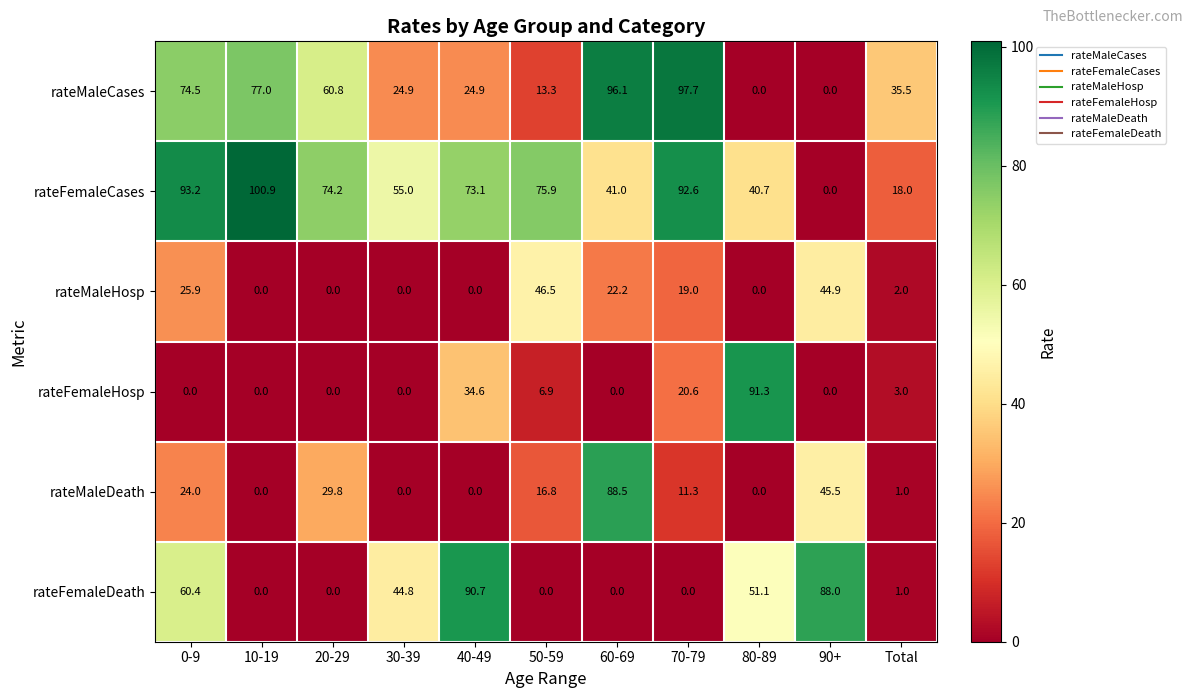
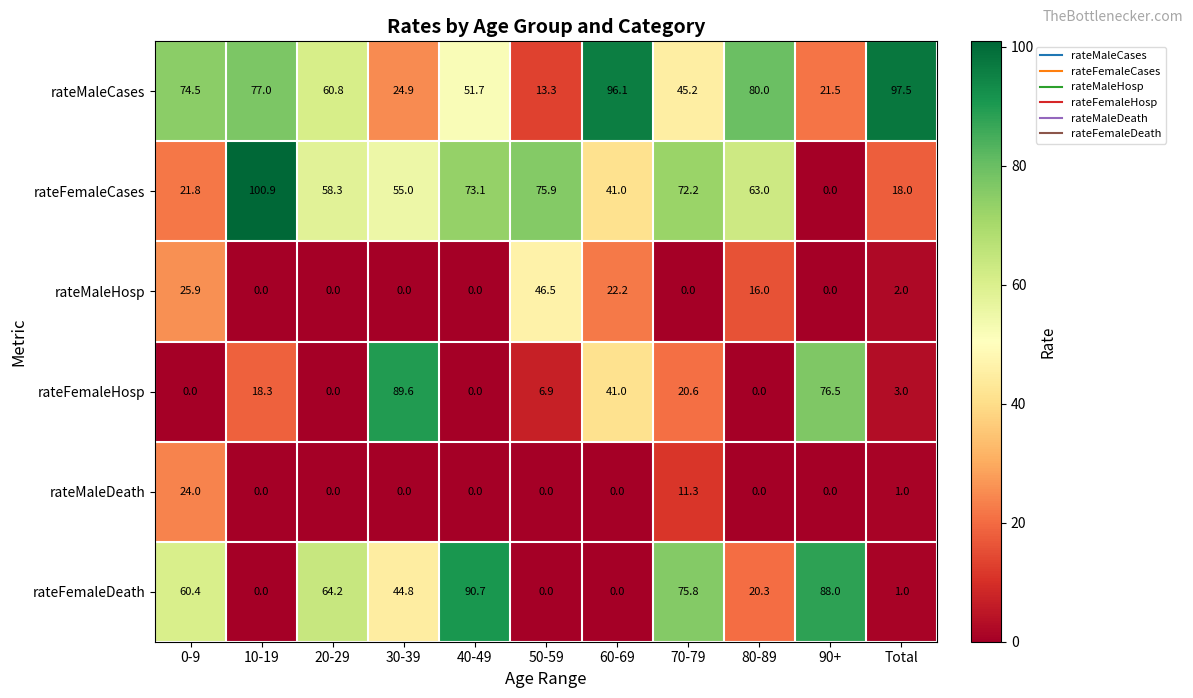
  {
    "rateMaleCases": {
      "0-9": 74.5,
      "10-19": 77.0,
      "20-29": 60.8,
      "30-39": 24.9,
-     "40-49": 24.9,
+     "40-49": 51.7,
      "50-59": 13.3,
      "60-69": 96.1,
-     "70-79": 97.7,
-     "80-89": 0.0,
-     "90+": 0.0,
-     "Total": 35.5
+     "70-79": 45.2,
+     "80-89": 80.0,
+     "90+": 21.5,
+     "Total": 97.5
    },
    "rateFemaleCases": {
-     "0-9": 93.2,
+     "0-9": 21.8,
      "10-19": 100.9,
-     "20-29": 74.2,
+     "20-29": 58.3,
      "30-39": 55.0,
      "40-49": 73.1,
      "50-59": 75.9,
      "60-69": 41.0,
-     "70-79": 92.6,
-     "80-89": 40.7,
+     "70-79": 72.2,
+     "80-89": 63.0,
      "90+": 0.0,
      "Total": 18.0
    },
    "rateMaleHosp": {
      "0-9": 25.9,
      "10-19": 0.0,
      "20-29": 0.0,
      "30-39": 0.0,
      "40-49": 0.0,
      "50-59": 46.5,
      "60-69": 22.2,
-     "70-79": 19.0,
-     "80-89": 0.0,
-     "90+": 44.9,
+     "70-79": 0.0,
+     "80-89": 16.0,
+     "90+": 0.0,
      "Total": 2.0
    },
    "rateFemaleHosp": {
      "0-9": 0.0,
-     "10-19": 0.0,
+     "10-19": 18.3,
      "20-29": 0.0,
-     "30-39": 0.0,
-     "40-49": 34.6,
+     "30-39": 89.6,
+     "40-49": 0.0,
      "50-59": 6.9,
-     "60-69": 0.0,
+     "60-69": 41.0,
      "70-79": 20.6,
-     "80-89": 91.3,
-     "90+": 0.0,
+     "80-89": 0.0,
+     "90+": 76.5,
      "Total": 3.0
    },
    "rateMaleDeath": {
      "0-9": 24.0,
      "10-19": 0.0,
-     "20-29": 29.8,
+     "20-29": 0.0,
      "30-39": 0.0,
      "40-49": 0.0,
-     "50-59": 16.8,
-     "60-69": 88.5,
+     "50-59": 0.0,
+     "60-69": 0.0,
      "70-79": 11.3,
      "80-89": 0.0,
-     "90+": 45.5,
+     "90+": 0.0,
      "Total": 1.0
    },
    "rateFemaleDeath": {
      "0-9": 60.4,
      "10-19": 0.0,
-     "20-29": 0.0,
+     "20-29": 64.2,
      "30-39": 44.8,
      "40-49": 90.7,
      "50-59": 0.0,
      "60-69": 0.0,
-     "70-79": 0.0,
-     "80-89": 51.1,
+     "70-79": 75.8,
+     "80-89": 20.3,
      "90+": 88.0,
      "Total": 1.0
    }
  }
